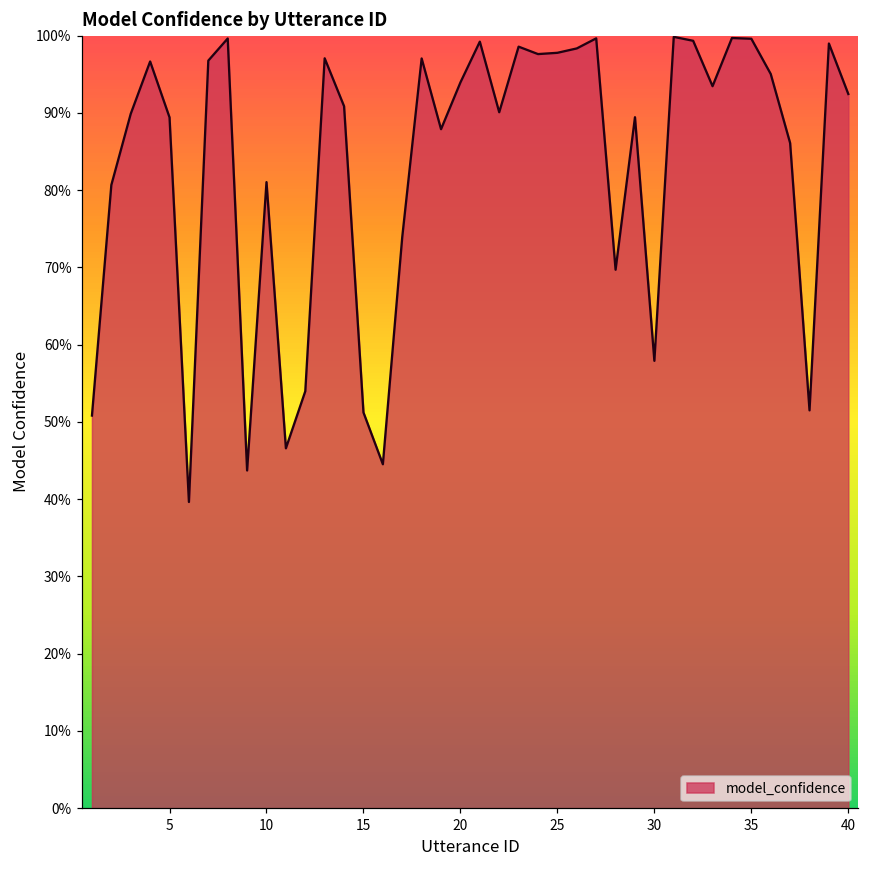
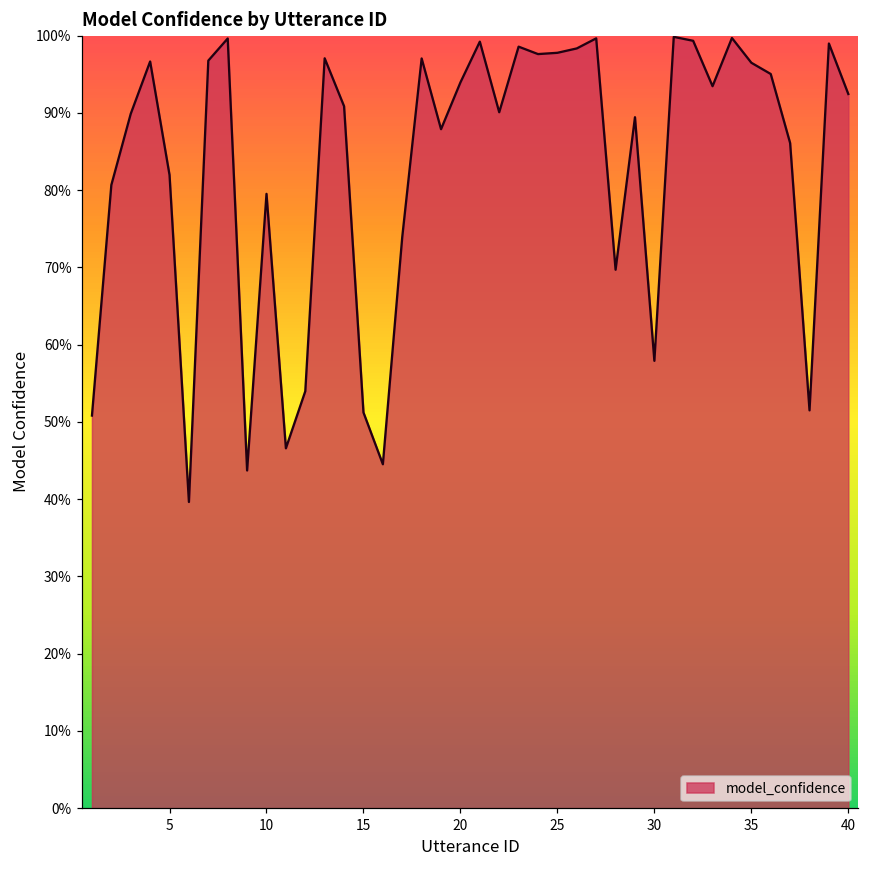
  {
-   "5": "89%",
-   "10": "81%",
+   "5": "82%",
+   "10": "80%",
    "15": "51%",
    "20": "94%",
    "25": "98%",
    "30": "58%",
-   "35": "100%",
+   "35": "96%",
    "40": "92%"
  }
